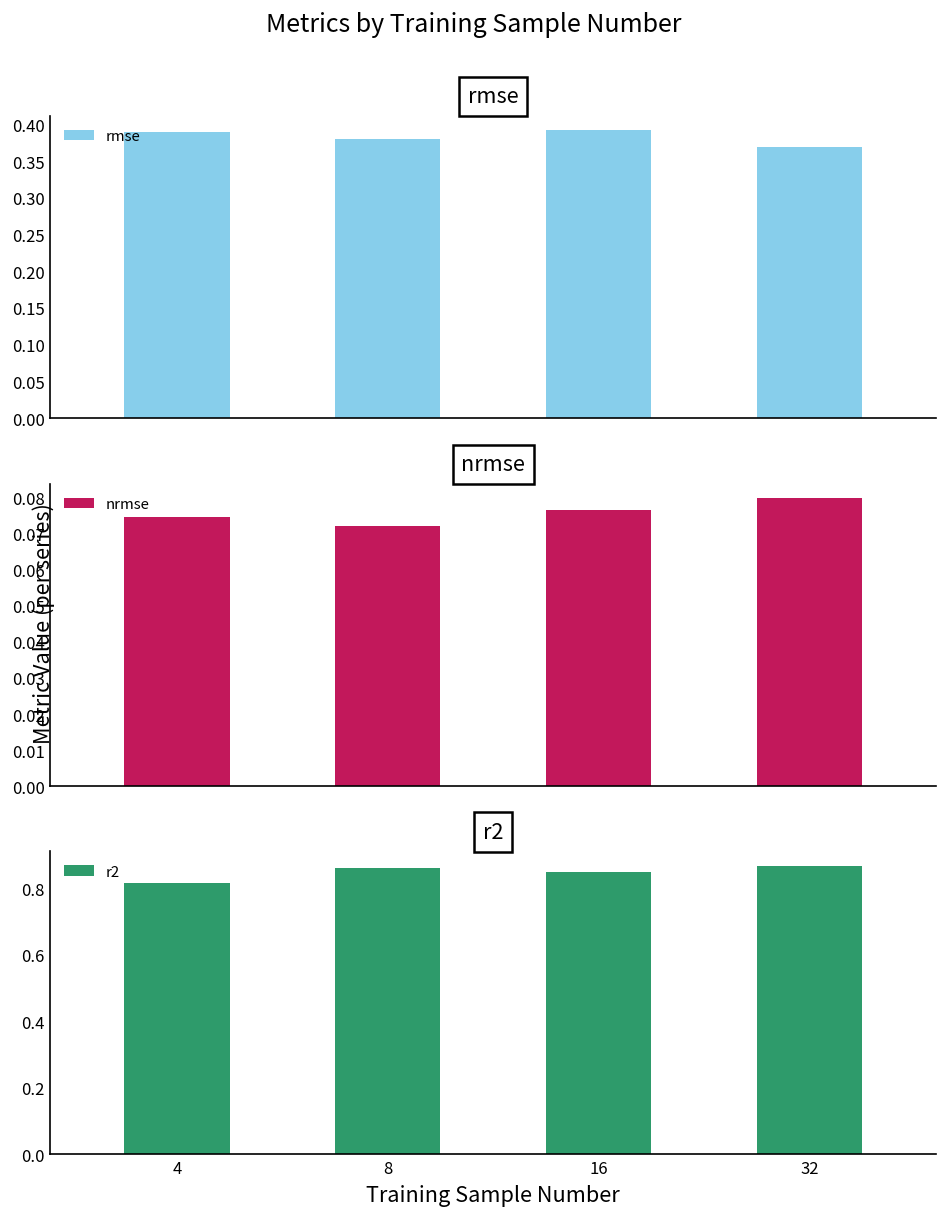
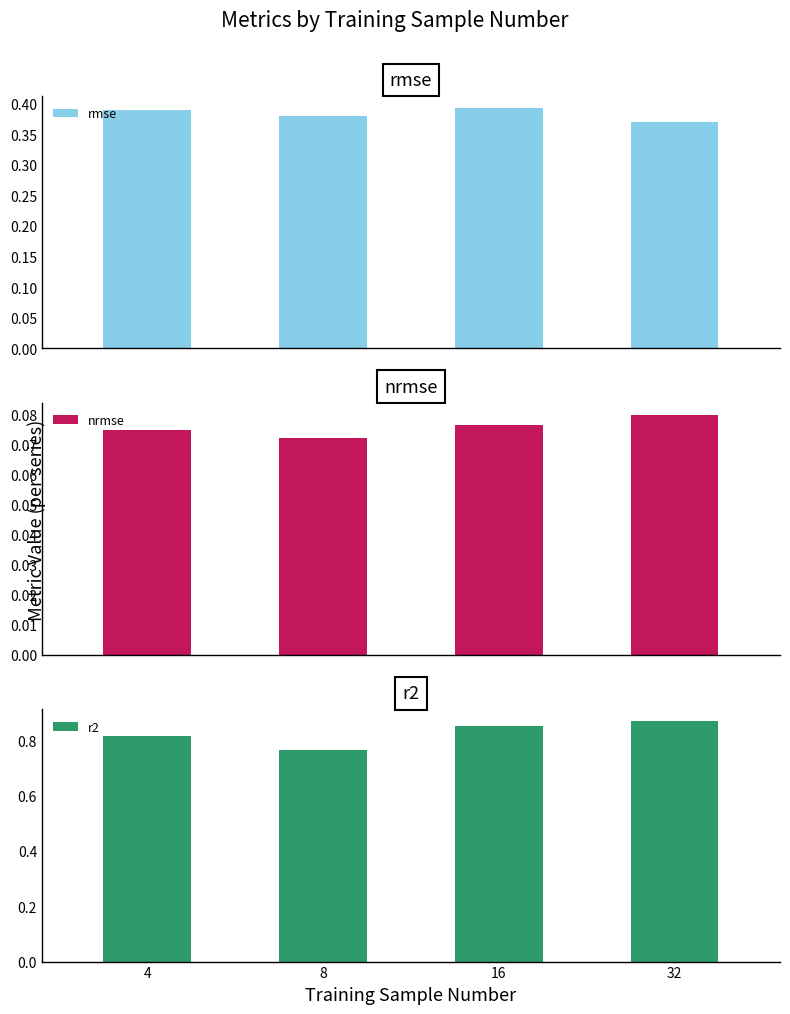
  {
    "r2": {
      "4": 0.82,
-     "8": 0.86,
+     "8": 0.77,
      "16": 0.85,
      "32": 0.87
    }
  }
